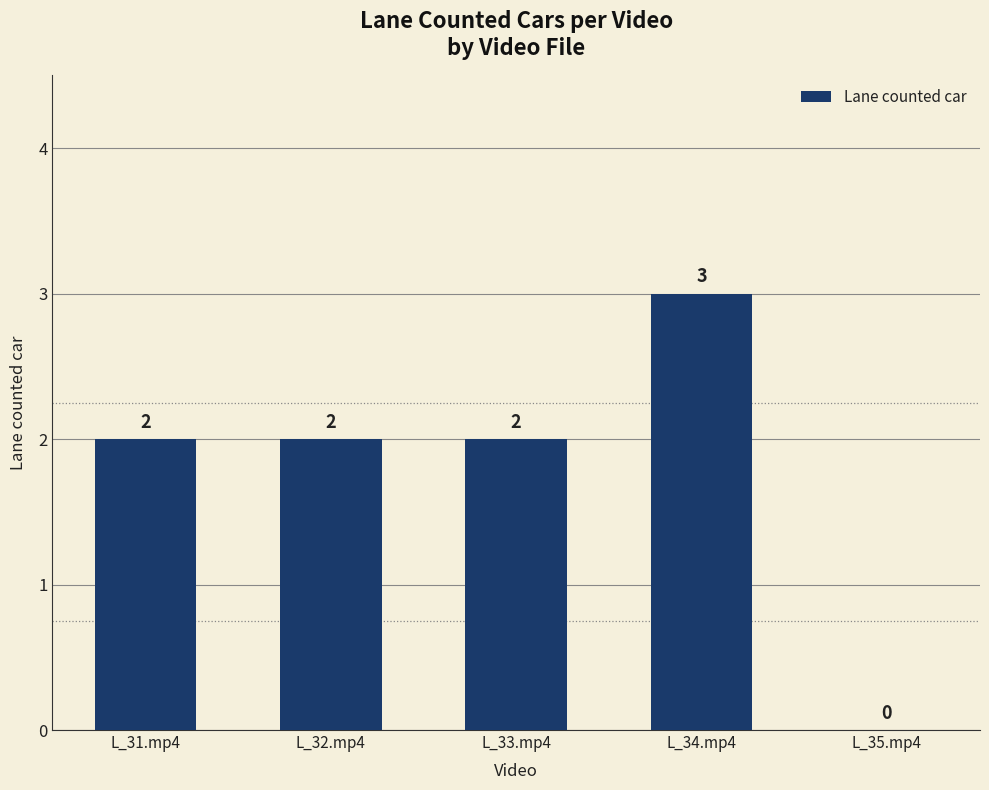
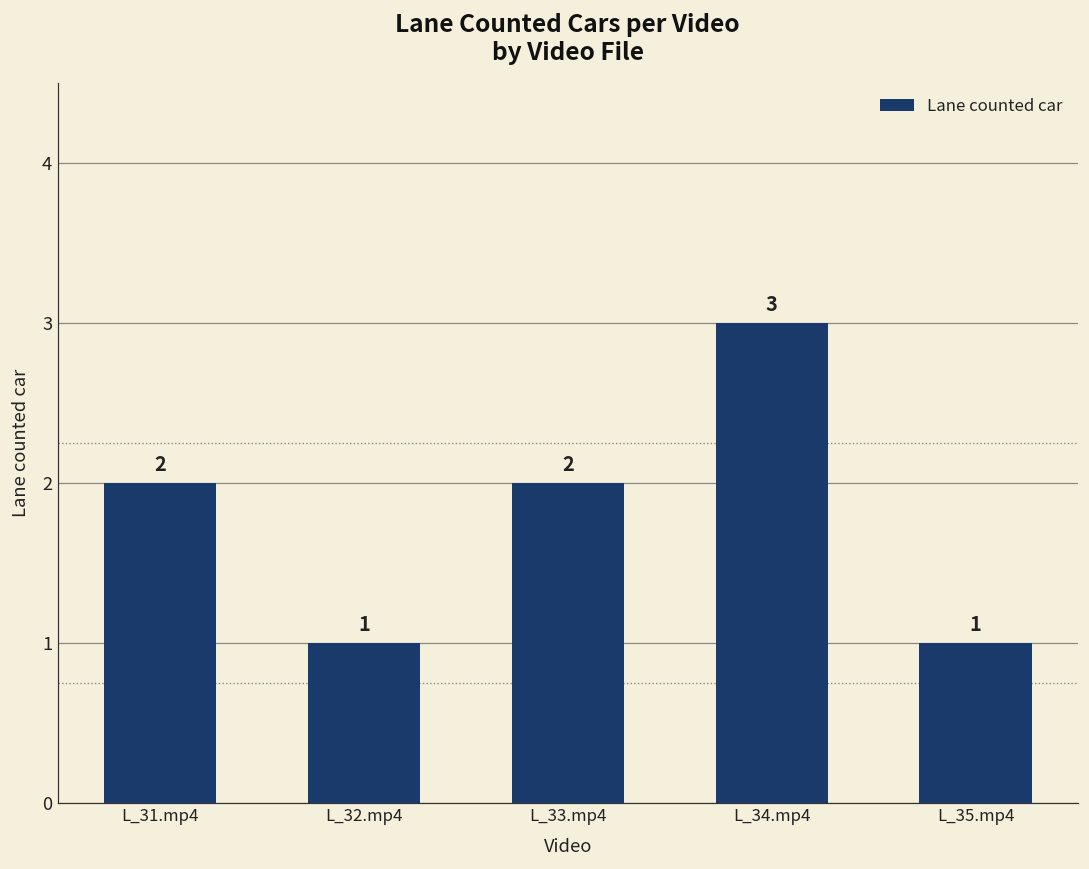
  {
    "L_31.mp4": 2,
-   "L_32.mp4": 2,
+   "L_32.mp4": 1,
    "L_33.mp4": 2,
    "L_34.mp4": 3,
-   "L_35.mp4": 0
+   "L_35.mp4": 1
  }
